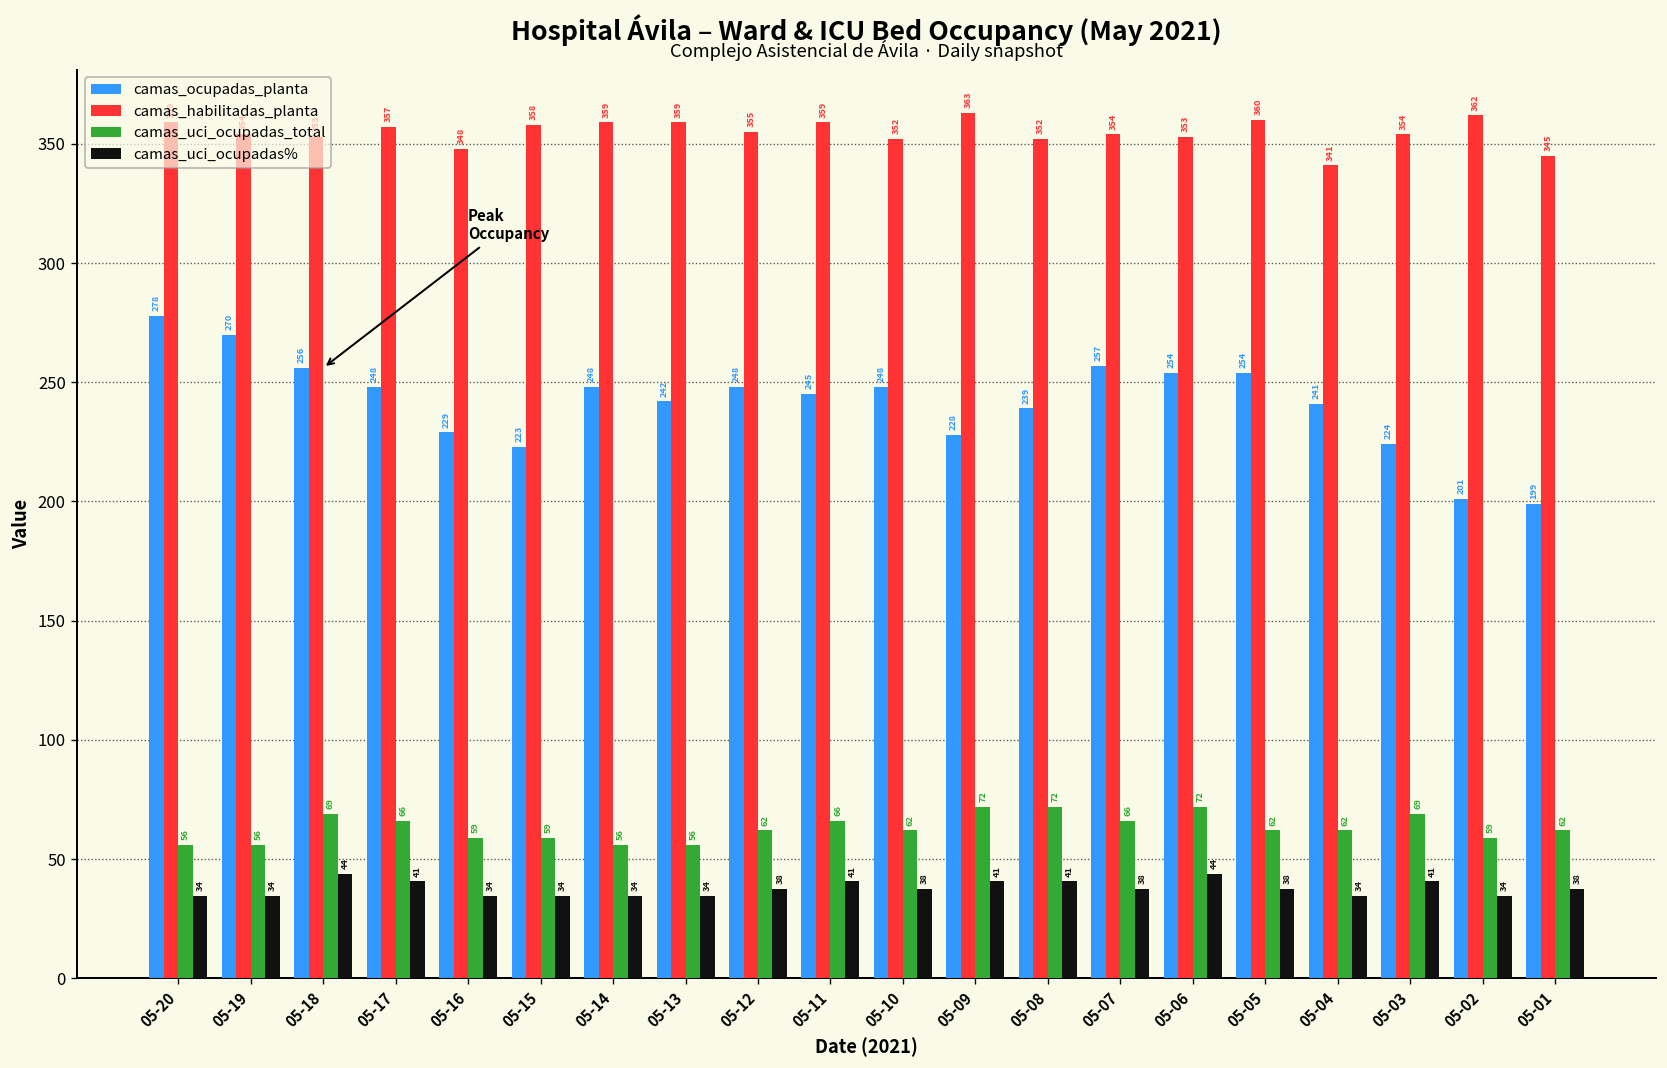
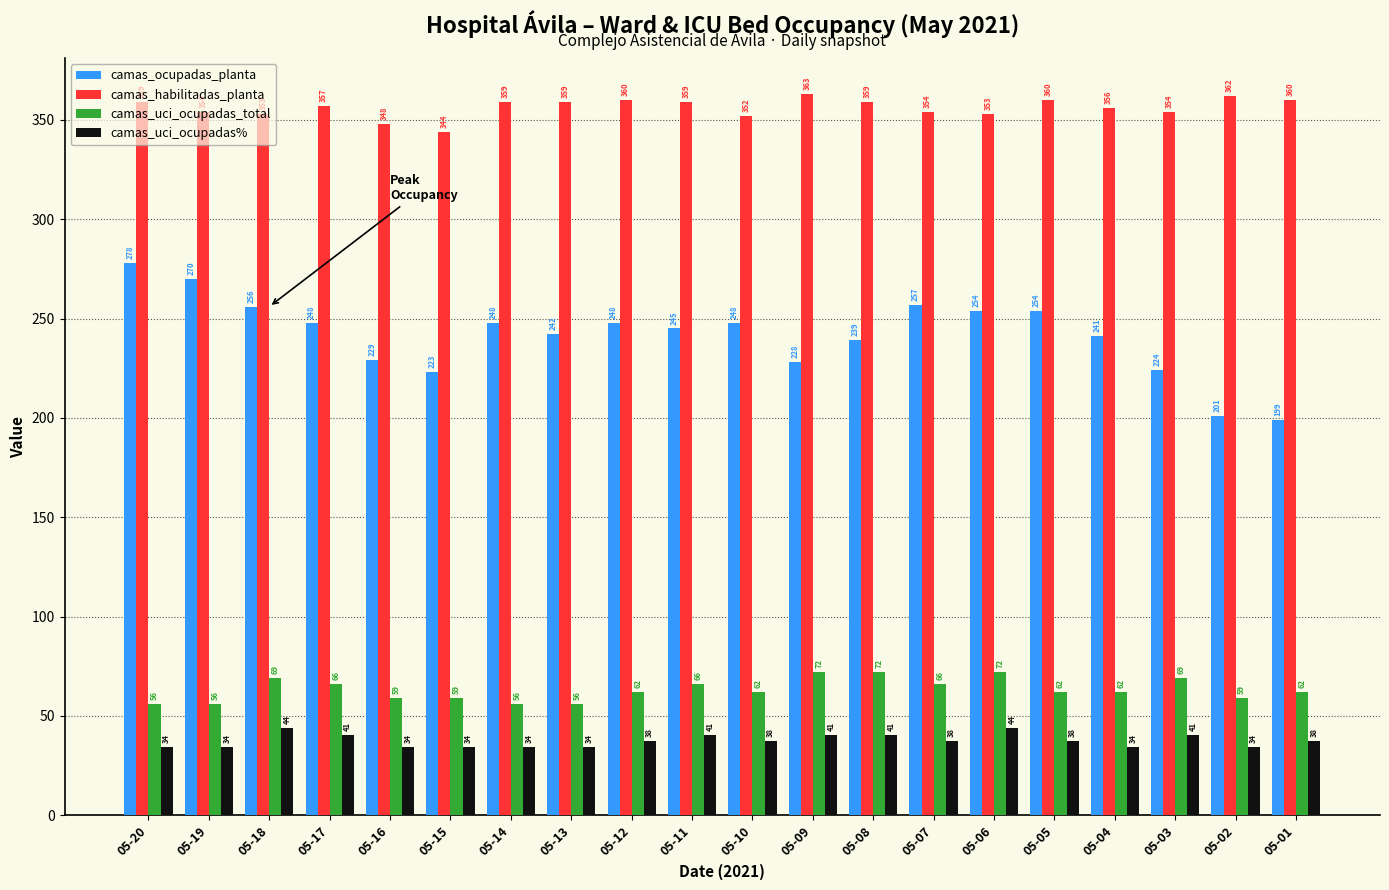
  {
    "camas_ocupadas_planta": {
      "05-20": 278,
      "05-19": 270,
      "05-18": 256,
      "05-17": 248,
      "05-16": 229,
      "05-15": 223,
      "05-14": 248,
      "05-13": 242,
      "05-12": 248,
      "05-11": 245,
      "05-10": 248,
      "05-09": 228,
      "05-08": 239,
      "05-07": 257,
      "05-06": 254,
      "05-05": 254,
      "05-04": 241,
      "05-03": 224,
      "05-02": 201,
      "05-01": 199
    },
    "camas_habilitadas_planta": {
      "05-17": 357,
      "05-16": 348,
-     "05-15": 358,
+     "05-15": 344,
      "05-14": 359,
      "05-13": 359,
-     "05-12": 355,
+     "05-12": 360,
      "05-11": 359,
      "05-10": 352,
      "05-09": 363,
-     "05-08": 352,
+     "05-08": 359,
      "05-07": 354,
      "05-06": 353,
      "05-05": 360,
-     "05-04": 341,
+     "05-04": 356,
      "05-03": 354,
      "05-02": 362,
-     "05-01": 345
+     "05-01": 360
    },
    "camas_uci_ocupadas_total": {
      "05-20": 56,
      "05-19": 56,
      "05-18": 69,
      "05-17": 66,
      "05-16": 59,
      "05-15": 59,
      "05-14": 56,
      "05-13": 56,
      "05-12": 62,
      "05-11": 66,
      "05-10": 62,
      "05-09": 72,
      "05-08": 72,
      "05-07": 66,
      "05-06": 72,
      "05-05": 62,
      "05-04": 62,
      "05-03": 69,
      "05-02": 59,
      "05-01": 62
    },
    "camas_uci_ocupadas%": {
      "05-20": 34,
      "05-19": 34,
      "05-18": 44,
      "05-17": 41,
      "05-16": 34,
      "05-15": 34,
      "05-14": 34,
      "05-13": 34,
      "05-12": 38,
      "05-11": 41,
      "05-10": 38,
      "05-09": 41,
      "05-08": 41,
      "05-07": 38,
      "05-06": 44,
      "05-05": 38,
      "05-04": 34,
      "05-03": 41,
      "05-02": 34,
      "05-01": 38
    }
  }
